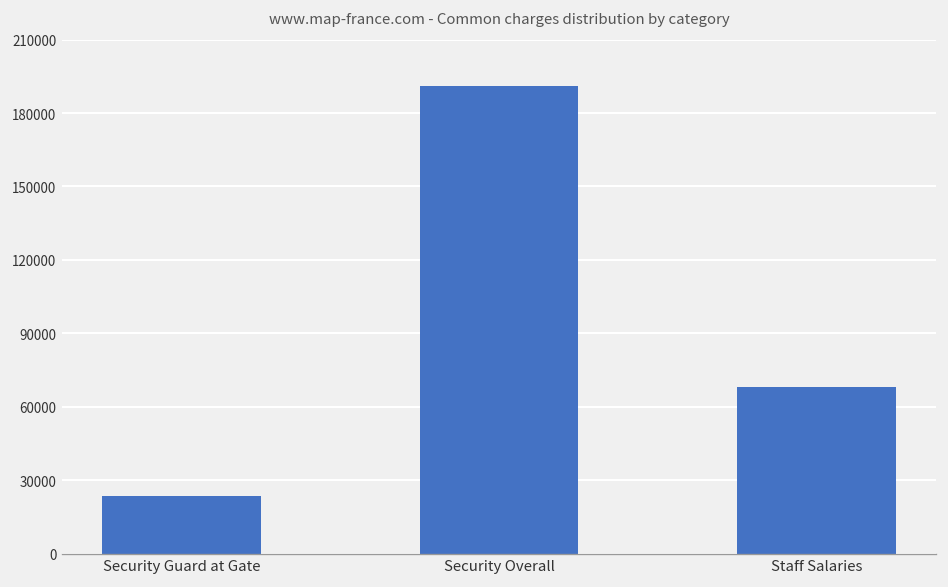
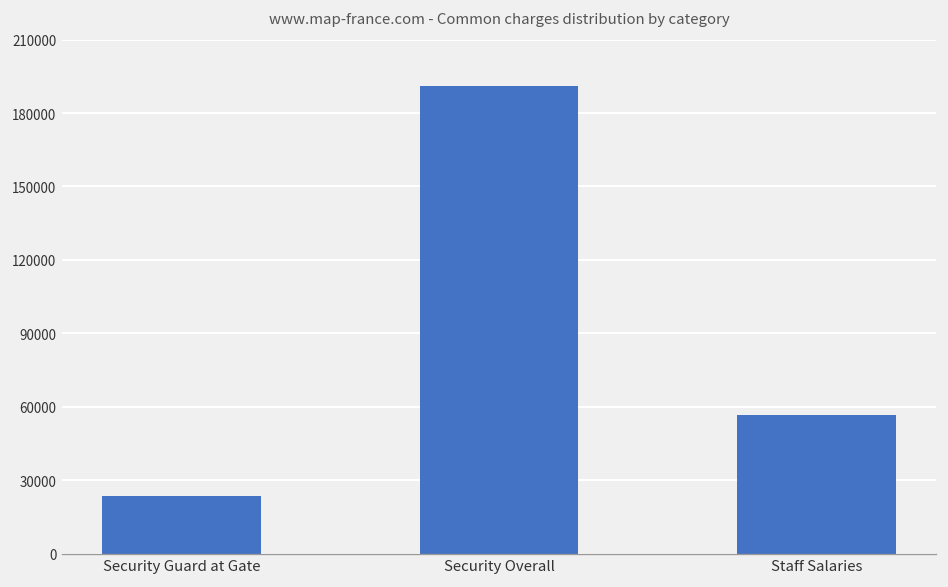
  {
    "Security Guard at Gate": 23000,
    "Security Overall": 191000,
-   "Staff Salaries": 68000
+   "Staff Salaries": 57000
  }
